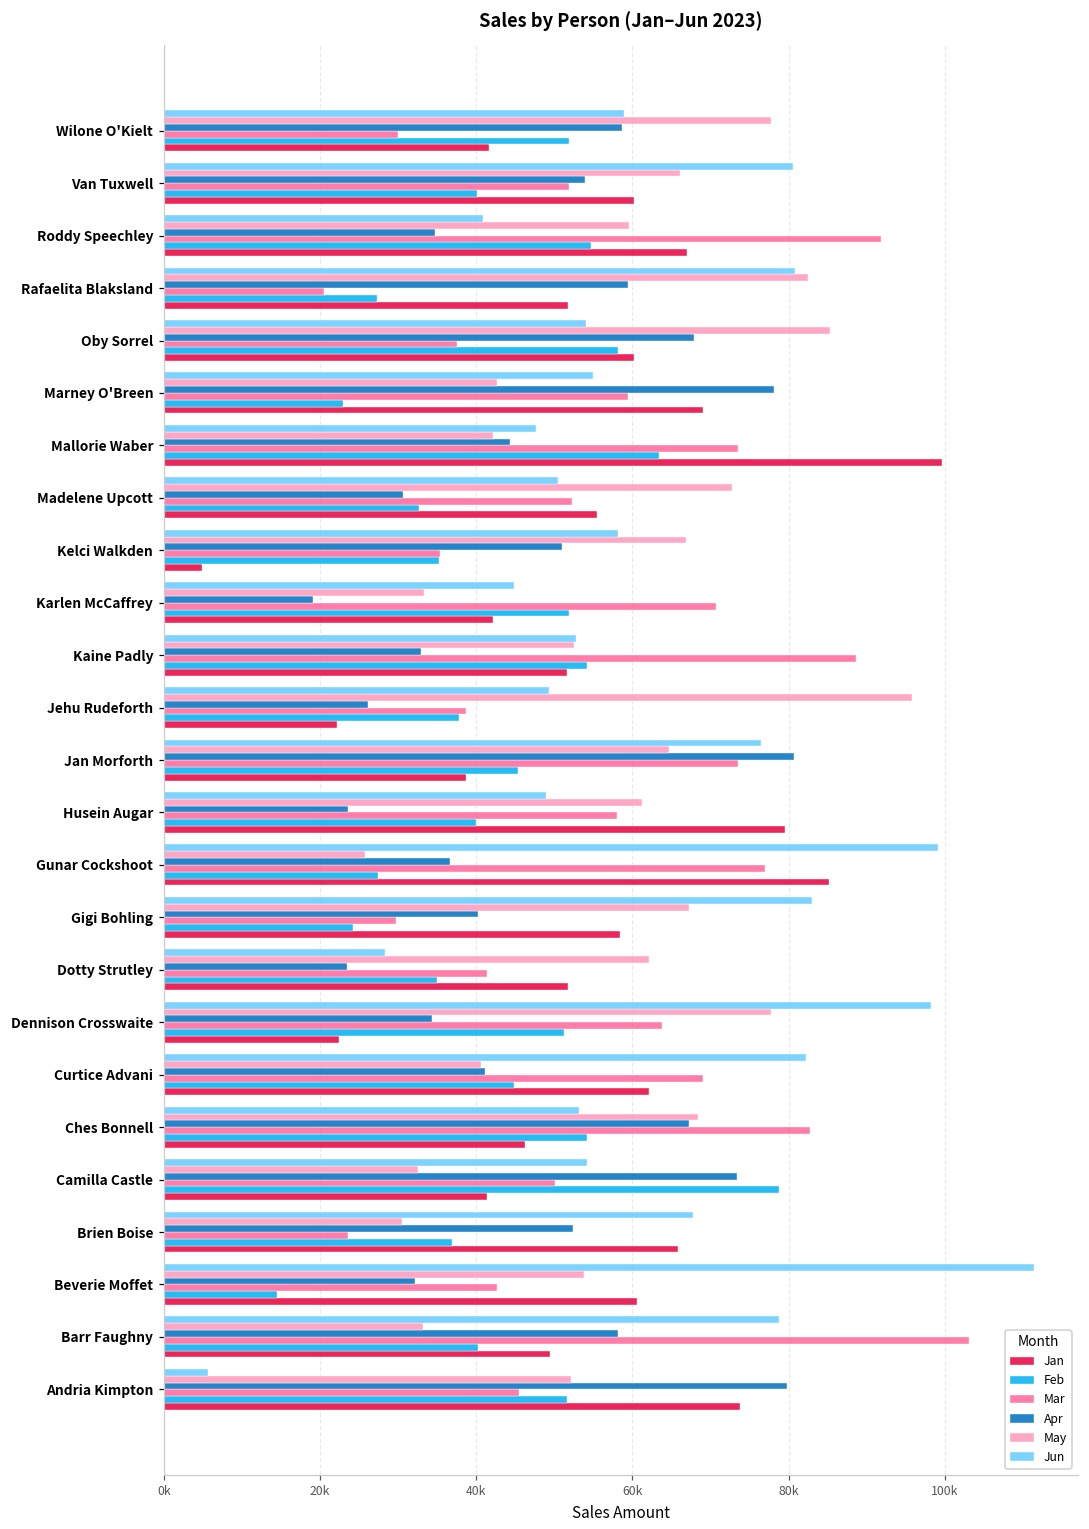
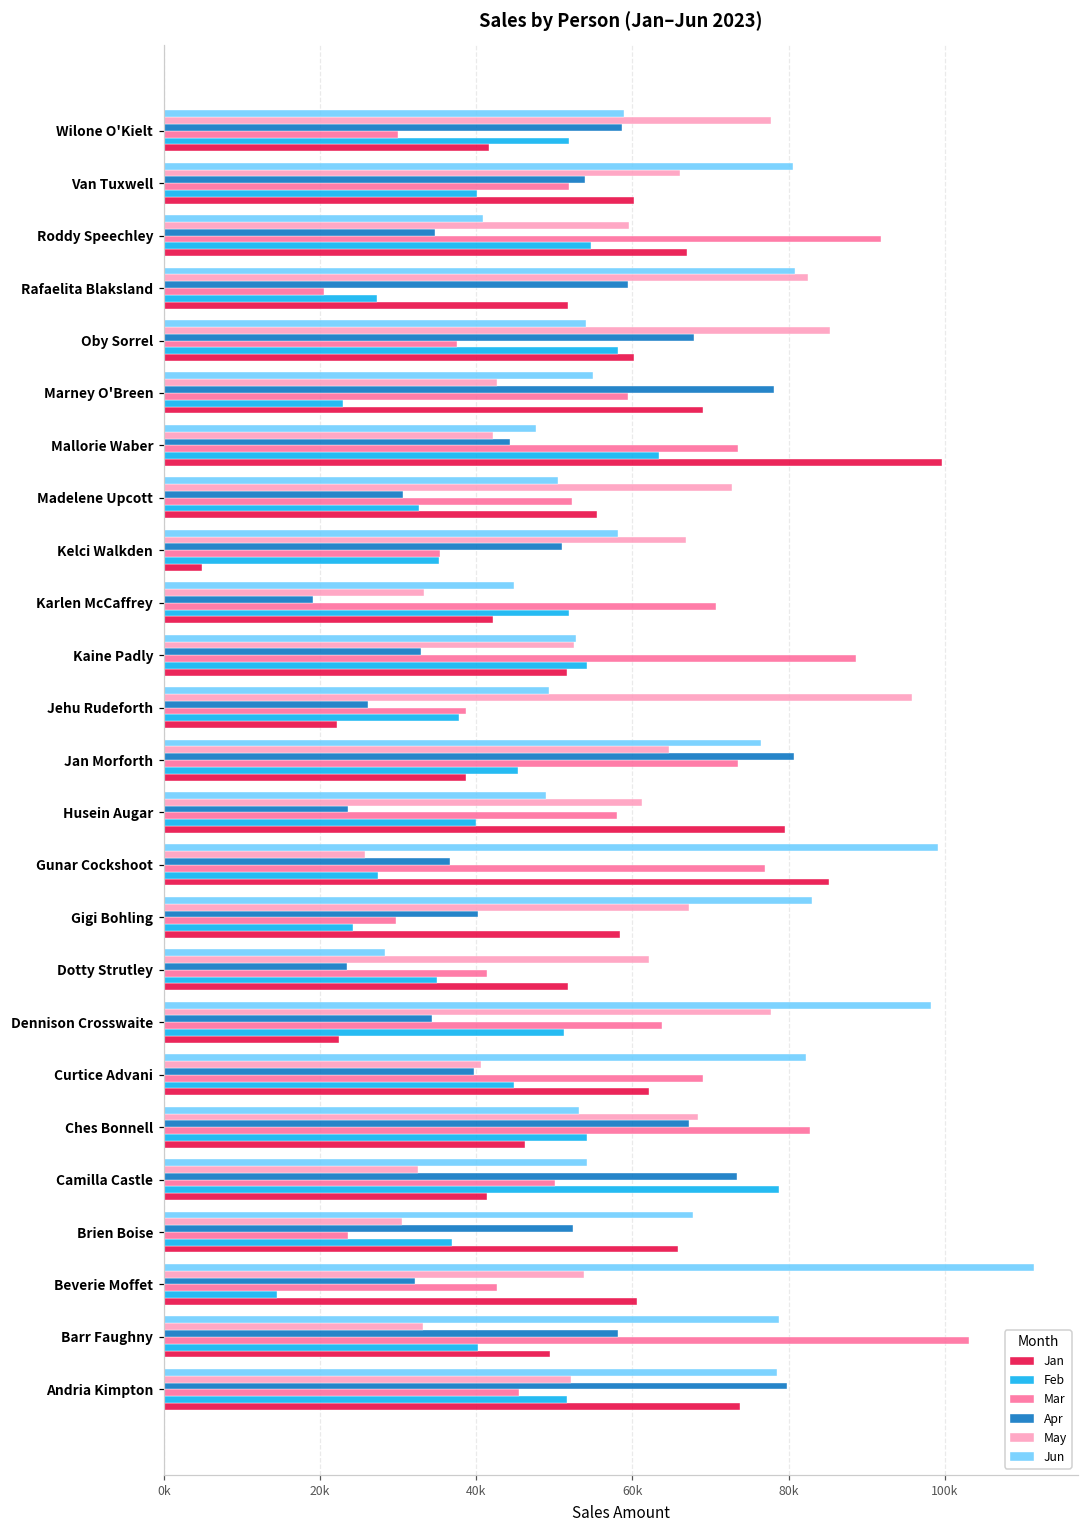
  {
    "Jan": {
      "Wilone O'Kielt": 42000,
      "Van Tuxwell": 60000,
      "Roddy Speechley": 67000,
      "Rafaelita Blaksland": 52000,
      "Oby Sorrel": 60000,
      "Marney O'Breen": 69000,
      "Mallorie Waber": 100000,
      "Madelene Upcott": 56000,
      "Kelci Walkden": 5000,
      "Karlen McCaffrey": 42000,
      "Kaine Padly": 52000,
      "Jehu Rudeforth": 22000,
      "Jan Morforth": 39000,
      "Husein Augar": 80000,
      "Gunar Cockshoot": 85000,
      "Gigi Bohling": 58000,
      "Dotty Strutley": 52000,
      "Dennison Crosswaite": 22000,
      "Curtice Advani": 62000,
      "Ches Bonnell": 46000,
      "Camilla Castle": 41000,
      "Brien Boise": 66000,
      "Beverie Moffet": 61000,
      "Barr Faughny": 49000,
      "Andria Kimpton": 74000
    },
    "Feb": {
      "Wilone O'Kielt": 52000,
      "Van Tuxwell": 40000,
      "Roddy Speechley": 55000,
      "Rafaelita Blaksland": 27000,
      "Oby Sorrel": 58000,
      "Marney O'Breen": 23000,
      "Mallorie Waber": 63000,
      "Madelene Upcott": 33000,
      "Kelci Walkden": 35000,
      "Karlen McCaffrey": 52000,
      "Kaine Padly": 54000,
      "Jehu Rudeforth": 38000,
      "Jan Morforth": 45000,
      "Husein Augar": 40000,
      "Gunar Cockshoot": 27000,
      "Gigi Bohling": 24000,
      "Dotty Strutley": 35000,
      "Dennison Crosswaite": 51000,
      "Curtice Advani": 45000,
      "Ches Bonnell": 54000,
      "Camilla Castle": 79000,
      "Brien Boise": 37000,
      "Beverie Moffet": 14000,
      "Barr Faughny": 40000,
      "Andria Kimpton": 52000
    },
    "Mar": {
      "Wilone O'Kielt": 30000,
      "Van Tuxwell": 52000,
      "Roddy Speechley": 92000,
      "Rafaelita Blaksland": 20000,
      "Oby Sorrel": 38000,
      "Marney O'Breen": 59000,
      "Mallorie Waber": 74000,
      "Madelene Upcott": 52000,
      "Kelci Walkden": 35000,
      "Karlen McCaffrey": 71000,
      "Kaine Padly": 89000,
      "Jehu Rudeforth": 39000,
      "Jan Morforth": 74000,
      "Husein Augar": 58000,
      "Gunar Cockshoot": 77000,
      "Gigi Bohling": 30000,
      "Dotty Strutley": 41000,
      "Dennison Crosswaite": 64000,
      "Curtice Advani": 69000,
      "Ches Bonnell": 83000,
      "Camilla Castle": 50000,
      "Brien Boise": 24000,
      "Beverie Moffet": 43000,
      "Barr Faughny": 103000,
      "Andria Kimpton": 46000
    },
    "Apr": {
      "Wilone O'Kielt": 59000,
      "Van Tuxwell": 54000,
      "Roddy Speechley": 35000,
      "Rafaelita Blaksland": 59000,
      "Oby Sorrel": 68000,
      "Marney O'Breen": 78000,
      "Mallorie Waber": 44000,
      "Madelene Upcott": 31000,
      "Kelci Walkden": 51000,
      "Karlen McCaffrey": 19000,
      "Kaine Padly": 33000,
      "Jehu Rudeforth": 26000,
      "Jan Morforth": 81000,
      "Husein Augar": 24000,
      "Gunar Cockshoot": 37000,
      "Gigi Bohling": 40000,
      "Dotty Strutley": 23000,
      "Dennison Crosswaite": 34000,
-     "Curtice Advani": 41000,
+     "Curtice Advani": 40000,
      "Ches Bonnell": 67000,
      "Camilla Castle": 73000,
      "Brien Boise": 52000,
      "Beverie Moffet": 32000,
      "Barr Faughny": 58000,
      "Andria Kimpton": 80000
    },
    "May": {
      "Wilone O'Kielt": 78000,
      "Van Tuxwell": 66000,
      "Roddy Speechley": 60000,
      "Rafaelita Blaksland": 82000,
      "Oby Sorrel": 85000,
      "Marney O'Breen": 43000,
      "Mallorie Waber": 42000,
      "Madelene Upcott": 73000,
      "Kelci Walkden": 67000,
      "Karlen McCaffrey": 33000,
      "Kaine Padly": 53000,
      "Jehu Rudeforth": 96000,
      "Jan Morforth": 65000,
      "Husein Augar": 61000,
      "Gunar Cockshoot": 26000,
      "Gigi Bohling": 67000,
      "Dotty Strutley": 62000,
      "Dennison Crosswaite": 78000,
      "Curtice Advani": 41000,
      "Ches Bonnell": 68000,
      "Camilla Castle": 33000,
      "Brien Boise": 31000,
      "Beverie Moffet": 54000,
      "Barr Faughny": 33000,
      "Andria Kimpton": 52000
    },
    "Jun": {
      "Wilone O'Kielt": 59000,
      "Van Tuxwell": 81000,
      "Roddy Speechley": 41000,
      "Rafaelita Blaksland": 81000,
      "Oby Sorrel": 54000,
      "Marney O'Breen": 55000,
      "Mallorie Waber": 48000,
      "Madelene Upcott": 50000,
      "Kelci Walkden": 58000,
      "Karlen McCaffrey": 45000,
      "Kaine Padly": 53000,
      "Jehu Rudeforth": 49000,
      "Jan Morforth": 76000,
      "Husein Augar": 49000,
      "Gunar Cockshoot": 99000,
      "Gigi Bohling": 83000,
      "Dotty Strutley": 28000,
      "Dennison Crosswaite": 98000,
      "Curtice Advani": 82000,
      "Ches Bonnell": 53000,
      "Camilla Castle": 54000,
      "Brien Boise": 68000,
      "Beverie Moffet": 111000,
      "Barr Faughny": 79000,
-     "Andria Kimpton": 6000
+     "Andria Kimpton": 78000
    }
  }
